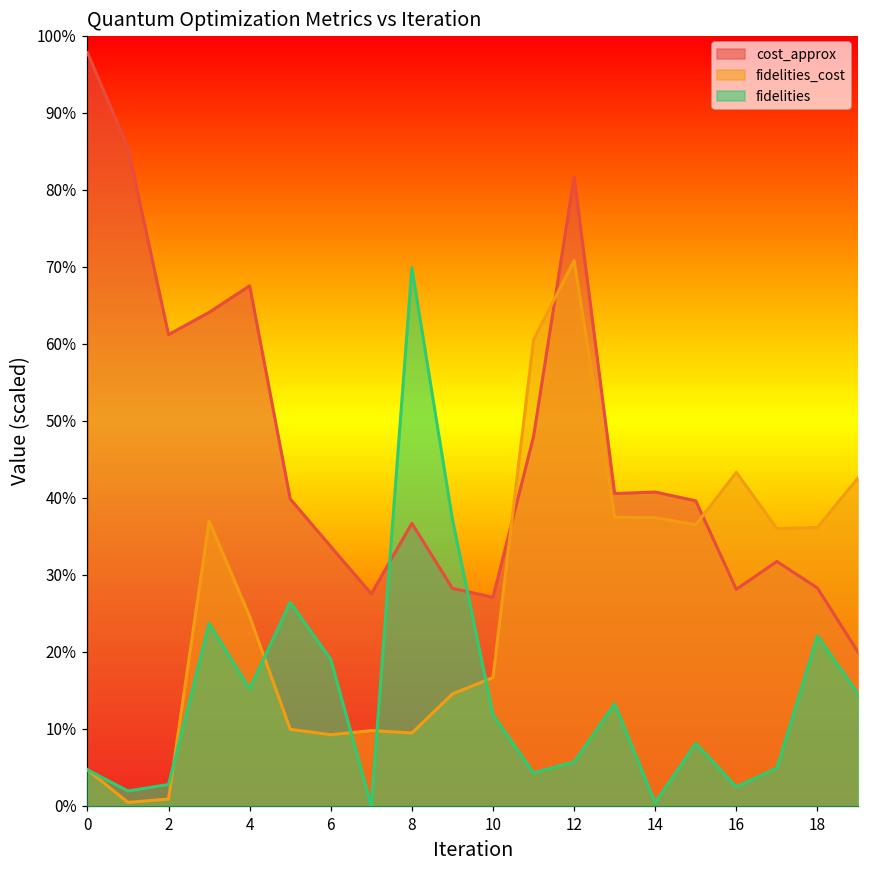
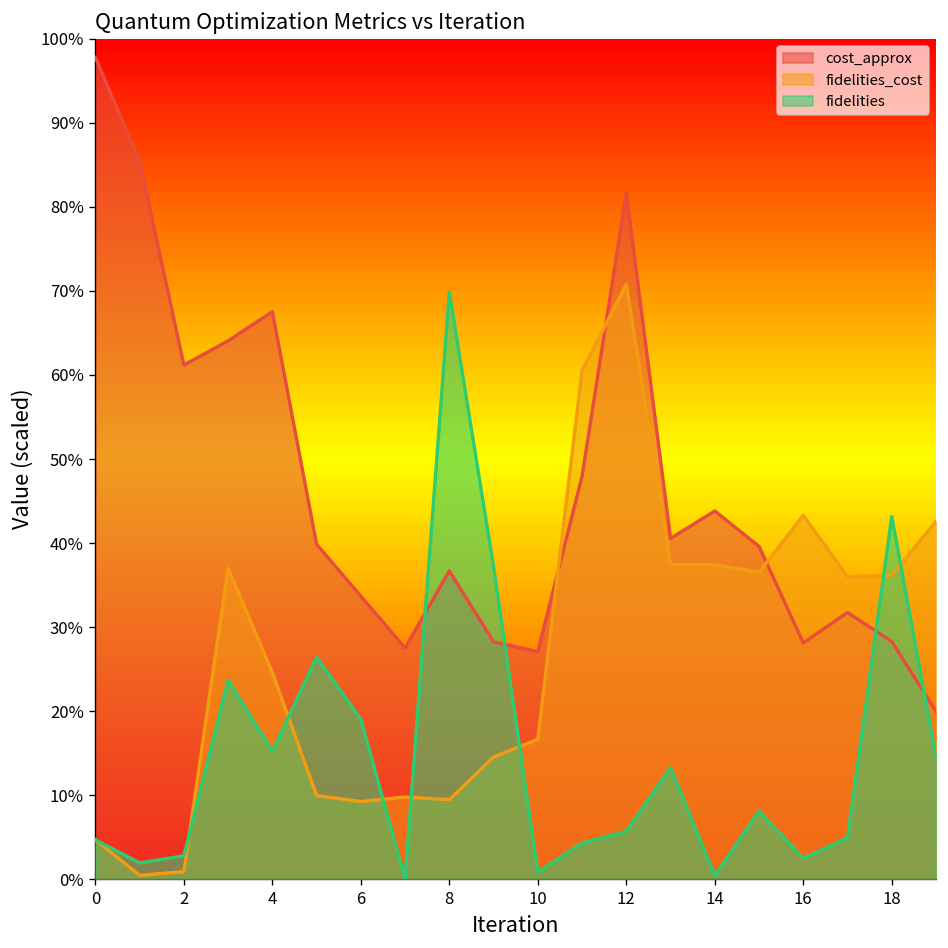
  {
    "cost_approx": {
      "0": "98%",
      "2": "61%",
      "4": "68%",
      "6": "34%",
      "8": "37%",
      "10": "27%",
      "12": "82%",
-     "14": "41%",
+     "14": "44%",
      "16": "28%",
      "18": "28%"
    },
    "fidelities_cost": {
      "2": "1%",
      "4": "25%",
      "6": "9%",
      "8": "9%",
      "10": "17%",
      "12": "71%",
      "14": "37%",
      "16": "43%",
      "18": "36%"
    },
    "fidelities": {
      "2": "3%",
      "4": "15%",
      "6": "19%",
      "8": "70%",
-     "10": "12%",
+     "10": "1%",
      "12": "6%",
      "14": "0%",
      "16": "2%",
-     "18": "22%"
+     "18": "43%"
    }
  }
